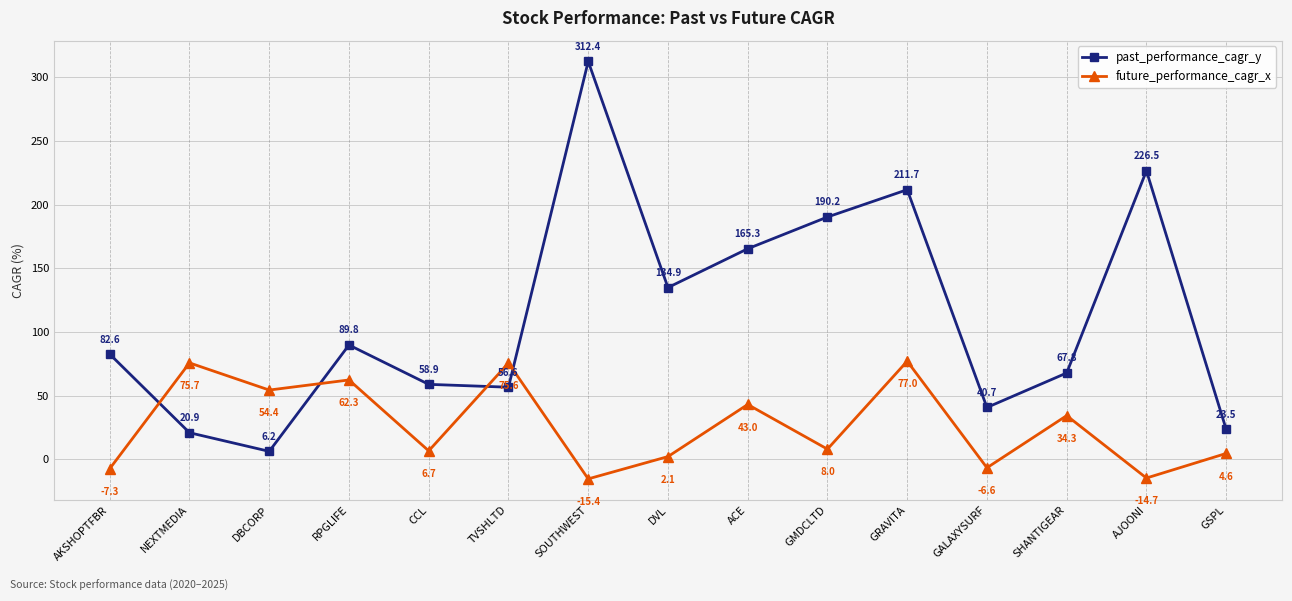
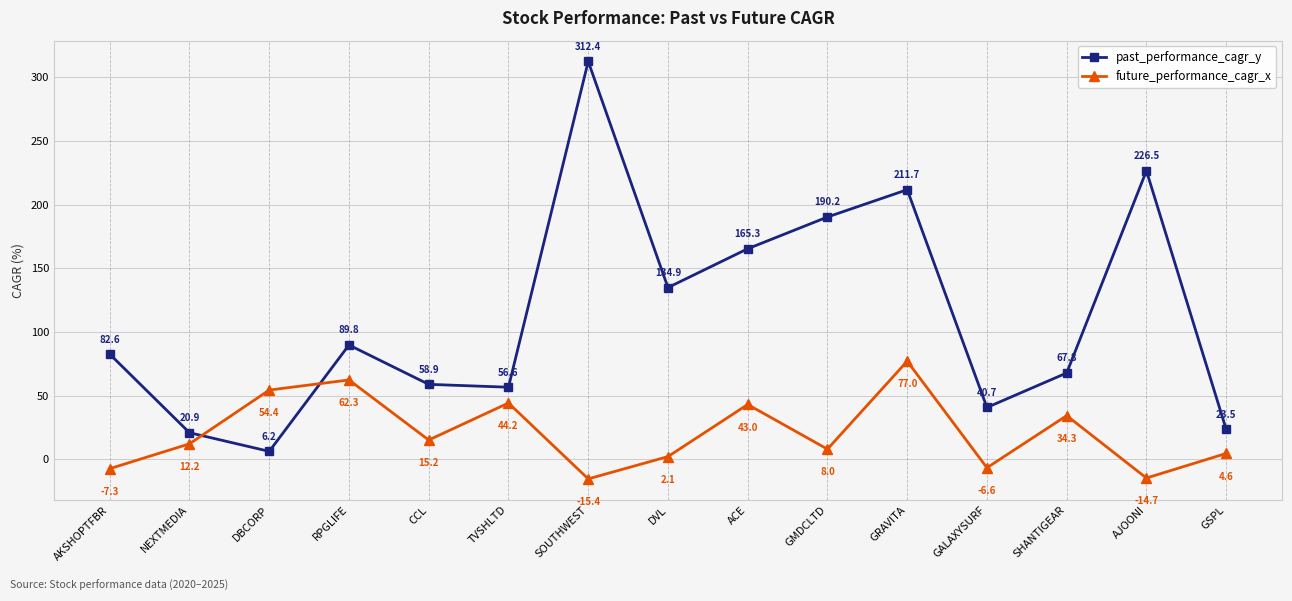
  {
    "past_performance_cagr_y": {
      "AKSHOPTFBR": 82.6,
      "NEXTMEDIA": 20.9,
      "DBCORP": 6.2,
      "RPGLIFE": 89.8,
      "CCL": 58.9,
      "TVSHLTD": 56.6,
      "SOUTHWEST": 312.4,
      "DVL": 134.9,
      "ACE": 165.3,
      "GMDCLTD": 190.2,
      "GRAVITA": 211.7,
      "GALAXYSURF": 40.7,
      "SHANTIGEAR": 67.8,
      "AJOONI": 226.5,
      "GSPL": 23.5
    },
    "future_performance_cagr_x": {
      "AKSHOPTFBR": -7.3,
-     "NEXTMEDIA": 75.7,
+     "NEXTMEDIA": 12.2,
      "DBCORP": 54.4,
      "RPGLIFE": 62.3,
-     "CCL": 6.7,
-     "TVSHLTD": 75.6,
+     "CCL": 15.2,
+     "TVSHLTD": 44.2,
      "SOUTHWEST": -15.4,
      "DVL": 2.1,
      "ACE": 43.0,
      "GMDCLTD": 8.0,
      "GRAVITA": 77.0,
      "GALAXYSURF": -6.6,
      "SHANTIGEAR": 34.3,
      "AJOONI": -14.7,
      "GSPL": 4.6
    }
  }
